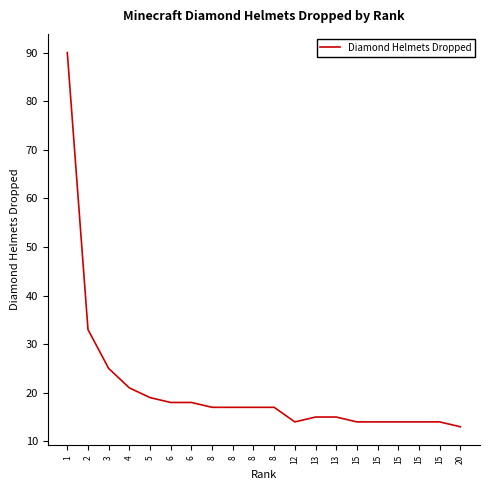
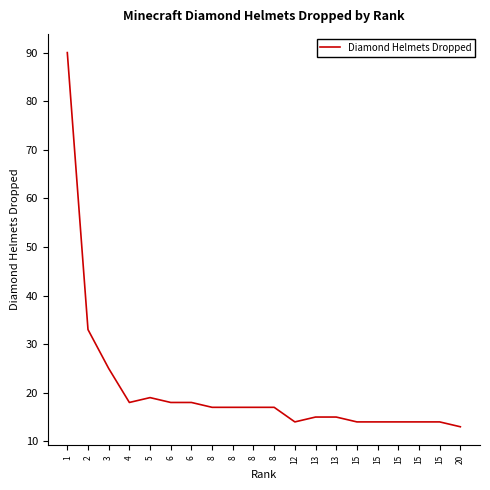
  {
    "1": 90,
    "2": 33,
    "3": 25,
-   "4": 21,
+   "4": 18,
    "5": 19,
    "12": 14,
    "20": 13
  }
